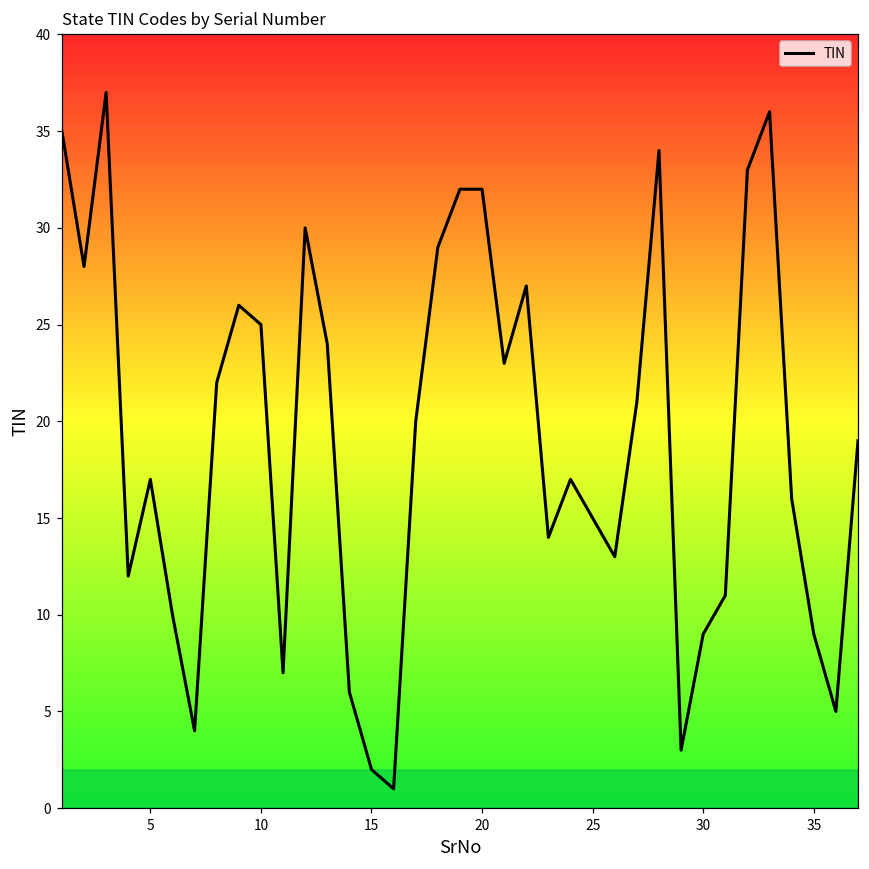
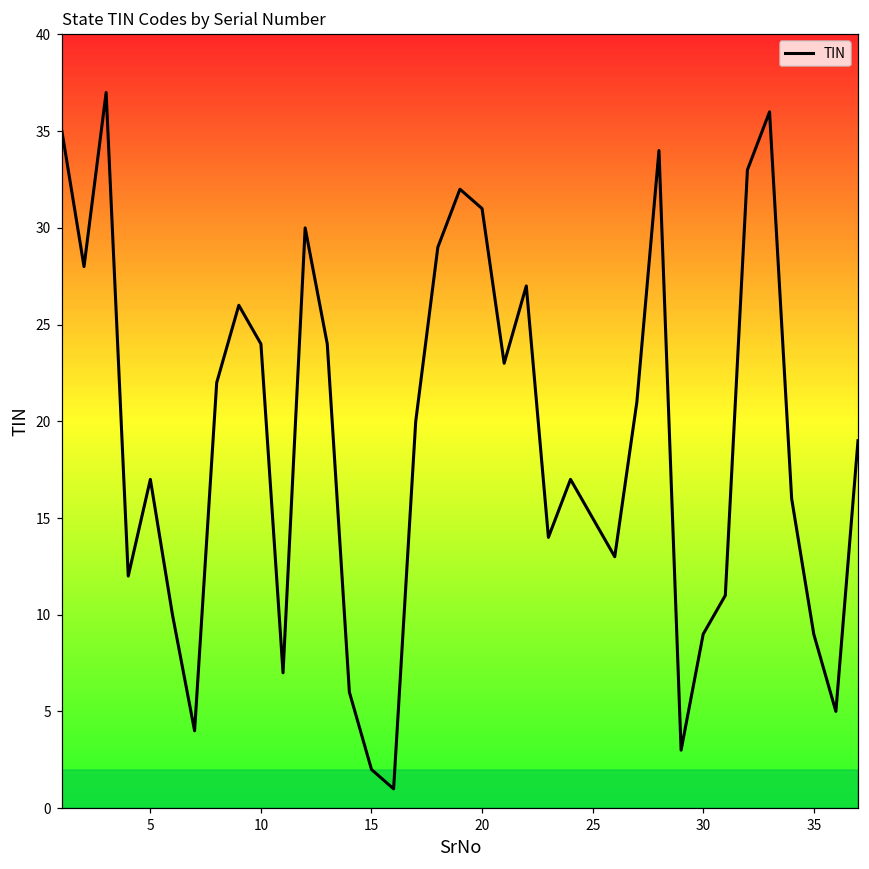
  {
    "5": 17,
-   "10": 25,
-   "20": 32,
+   "10": 24,
+   "20": 31,
    "25": 15,
    "30": 9,
    "35": 9
  }
